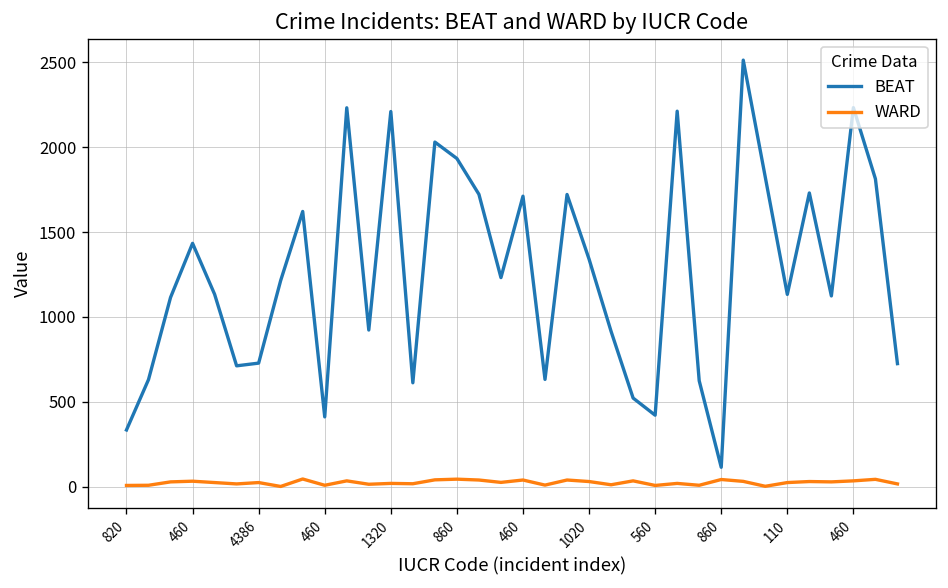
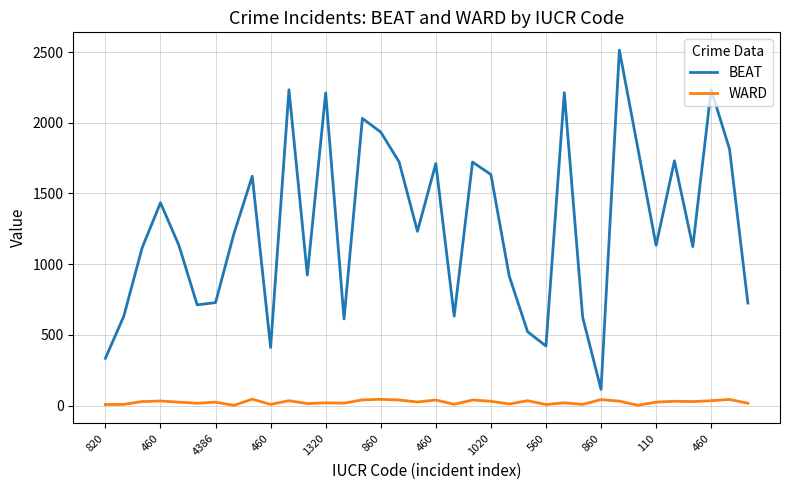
  {
    "BEAT": {
      "4386": 730,
-     "1020": 1340
+     "1020": 1630
    },
    "WARD": {
      "4386": 20,
      "1020": 30
    }
  }
